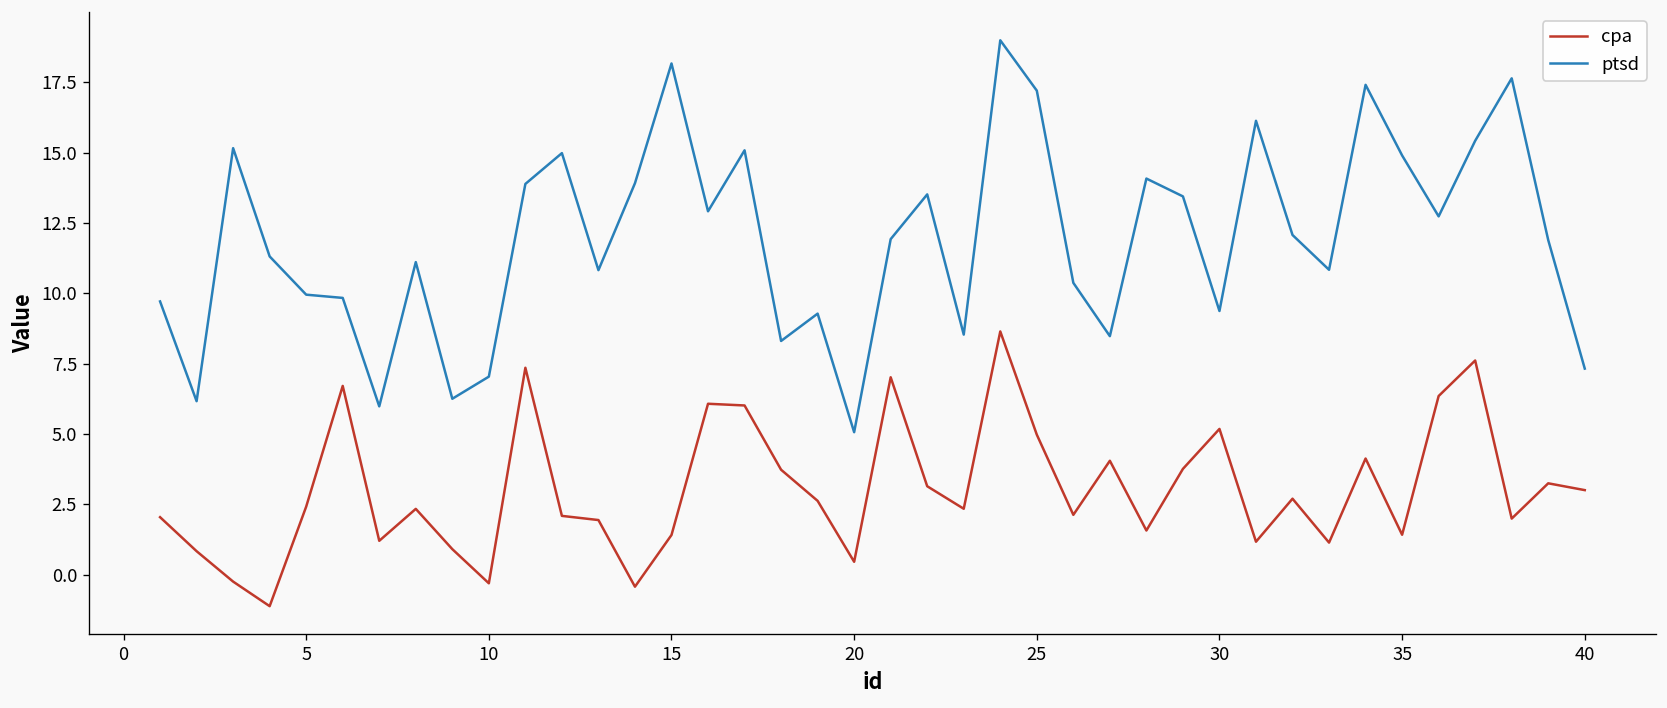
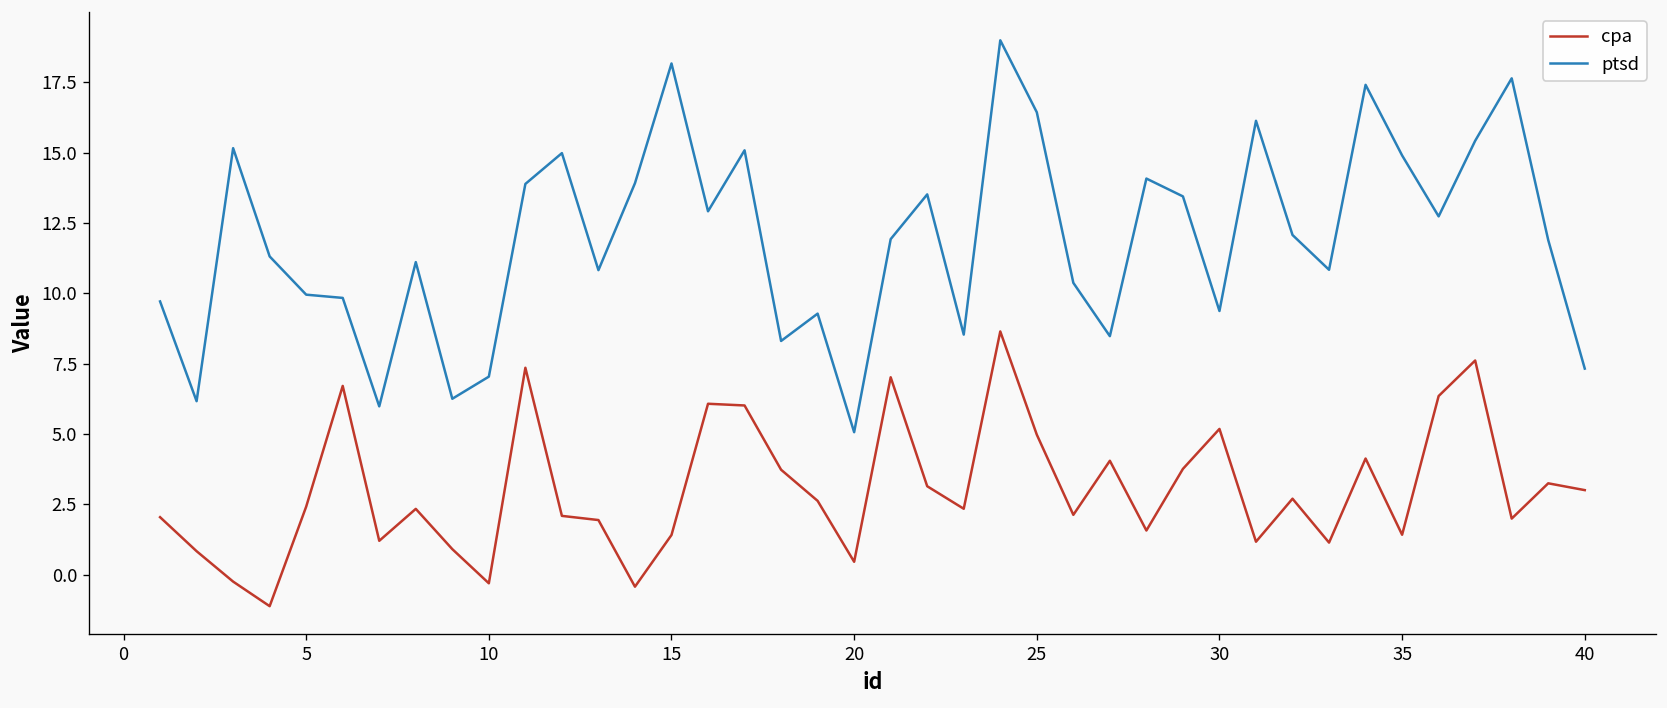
  {
    "cpa": {
      "5": 2.4,
      "10": -0.3,
      "15": 1.4,
      "20": 0.5,
      "25": 5.0,
      "30": 5.2,
      "35": 1.4,
      "40": 3.0
    },
    "ptsd": {
      "5": 10.0,
      "10": 7.0,
      "15": 18.2,
      "20": 5.1,
-     "25": 17.2,
+     "25": 16.4,
      "30": 9.4,
      "35": 14.9,
      "40": 7.3
    }
  }
